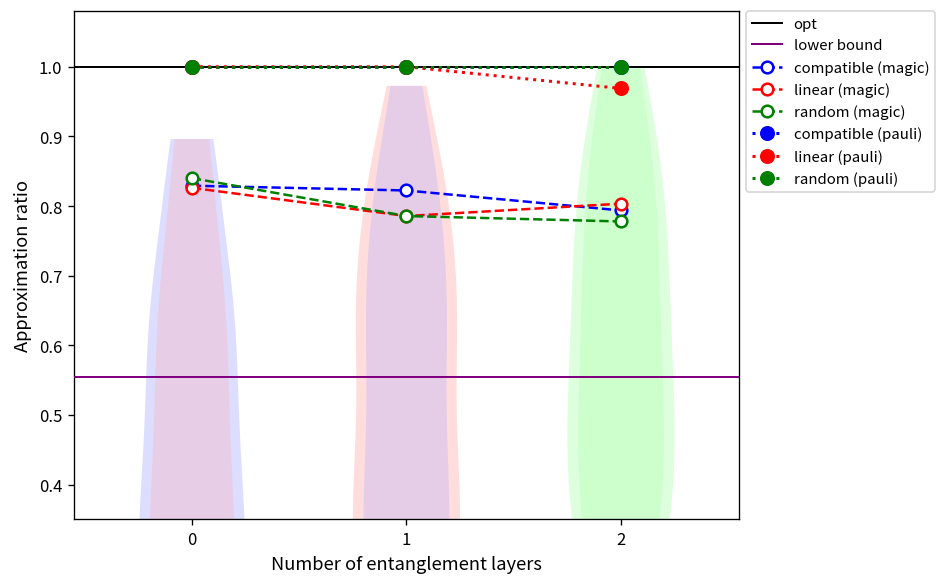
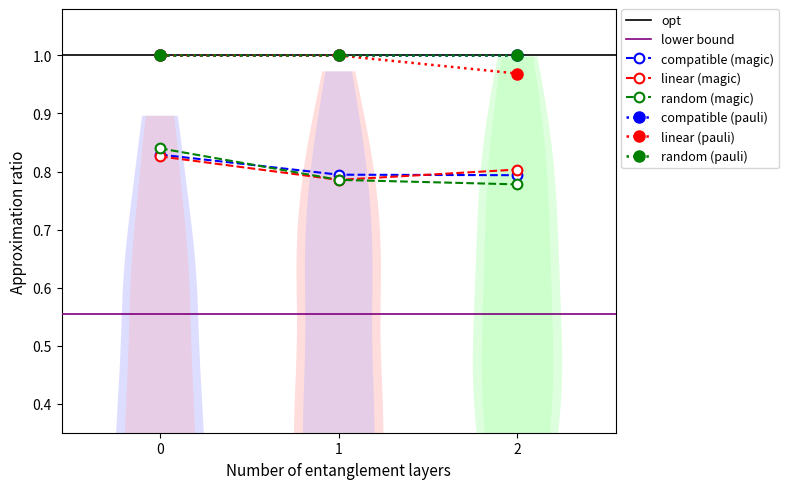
  {
    "compatible (magic)": {
-     "1": 0.82,
+     "1": 0.79,
      "2": 0.79
    }
  }
